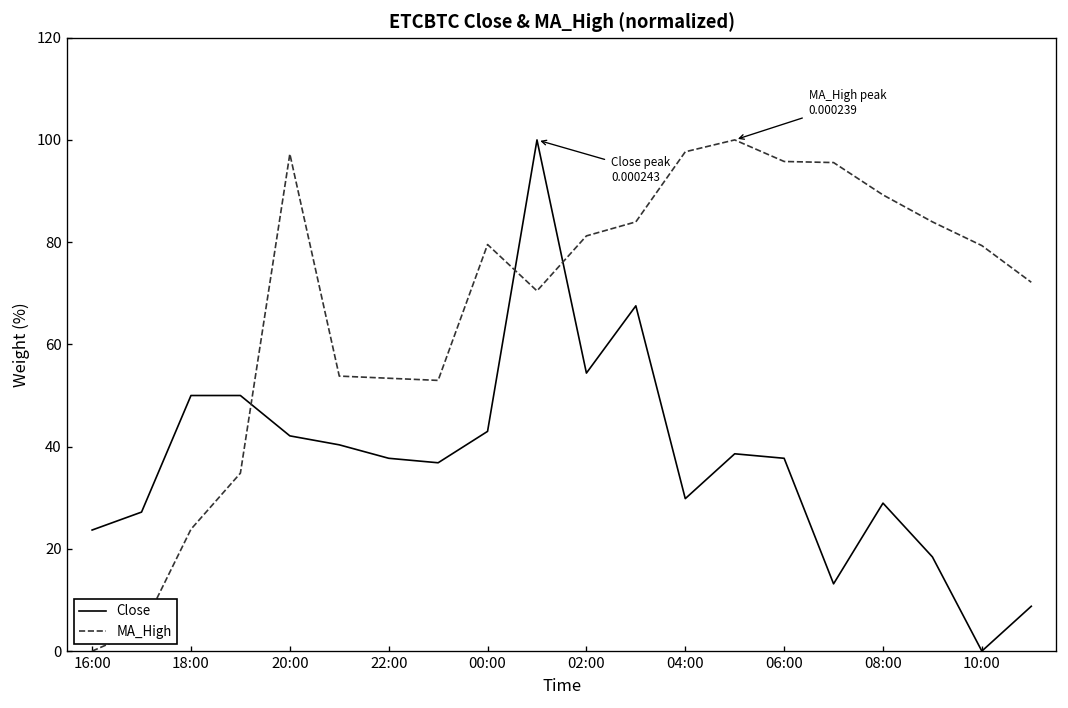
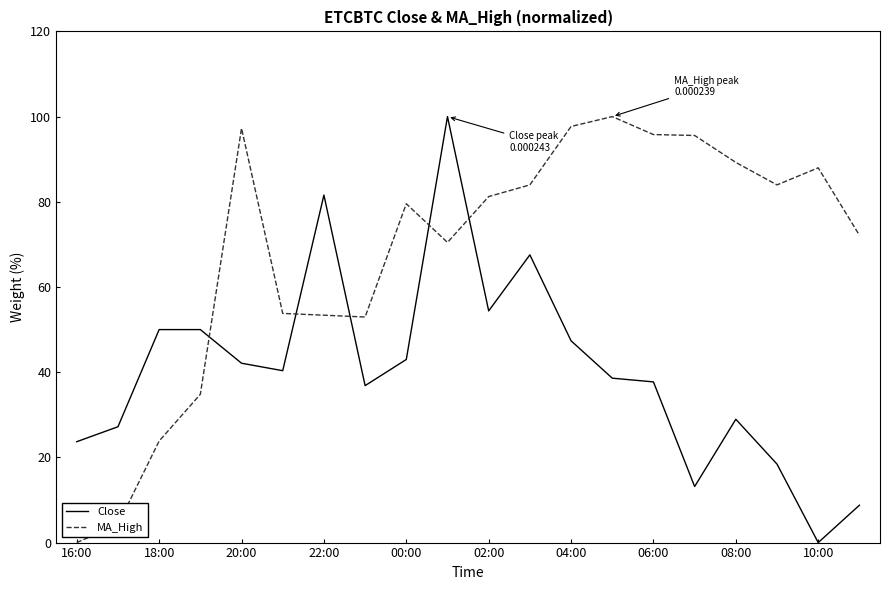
  {
    "Close": {
      "16:00": 24,
      "18:00": 50,
      "20:00": 42,
-     "22:00": 38,
+     "22:00": 82,
      "00:00": 43,
      "02:00": 54,
-     "04:00": 30,
+     "04:00": 47,
      "06:00": 38,
      "08:00": 29,
      "10:00": 0
    },
    "MA_High": {
      "16:00": 0,
      "18:00": 24,
      "20:00": 97,
      "22:00": 53,
      "00:00": 80,
      "02:00": 81,
      "04:00": 98,
      "06:00": 96,
      "08:00": 89,
-     "10:00": 79
+     "10:00": 88
    }
  }
